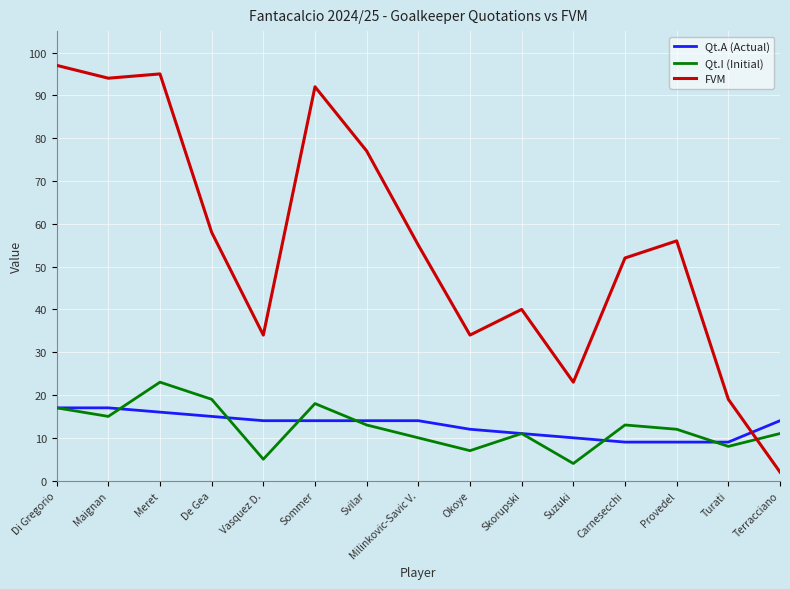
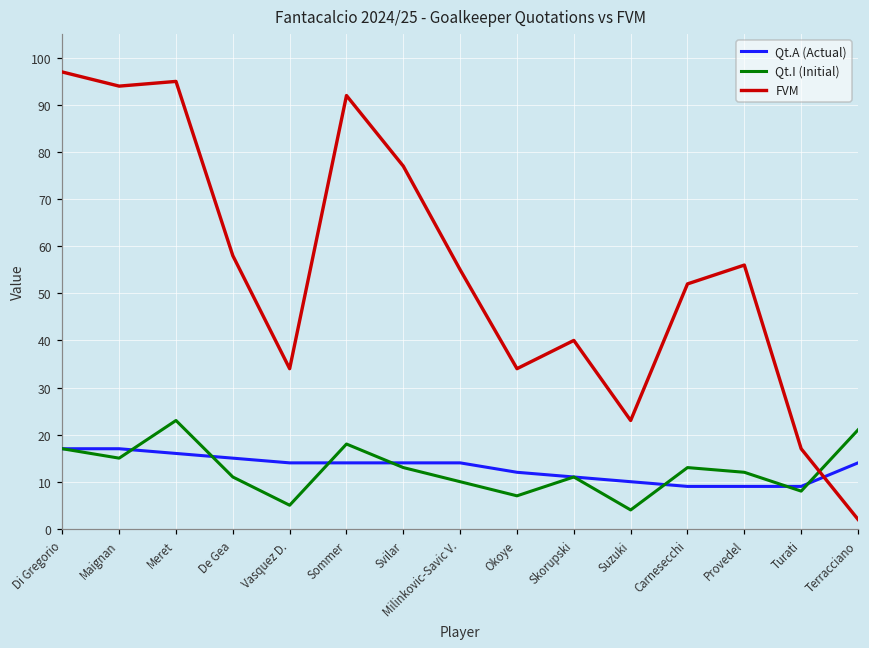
  {
    "Qt.A (Actual)": {
      "Maignan": 17,
      "Meret": 16,
      "De Gea": 15,
      "Vasquez D.": 14,
      "Sommer": 14,
      "Svilar": 14,
      "Milinkovic-Savic V.": 14,
      "Okoye": 12,
      "Suzuki": 10,
      "Carnesecchi": 9,
      "Provedel": 9,
      "Turati": 9,
      "Terracciano": 14
    },
    "Qt.I (Initial)": {
      "Maignan": 15,
      "Meret": 23,
-     "De Gea": 19,
+     "De Gea": 11,
      "Vasquez D.": 5,
      "Sommer": 18,
      "Svilar": 13,
      "Milinkovic-Savic V.": 10,
      "Okoye": 7,
      "Suzuki": 4,
      "Carnesecchi": 13,
      "Provedel": 12,
      "Turati": 8,
-     "Terracciano": 11
+     "Terracciano": 21
    },
    "FVM": {
      "Di Gregorio": 97,
      "Maignan": 94,
      "Meret": 95,
      "De Gea": 58,
      "Vasquez D.": 34,
      "Sommer": 92,
      "Svilar": 77,
      "Milinkovic-Savic V.": 55,
      "Okoye": 34,
      "Skorupski": 40,
      "Suzuki": 23,
      "Carnesecchi": 52,
      "Provedel": 56,
-     "Turati": 19,
+     "Turati": 17,
      "Terracciano": 2
    }
  }
